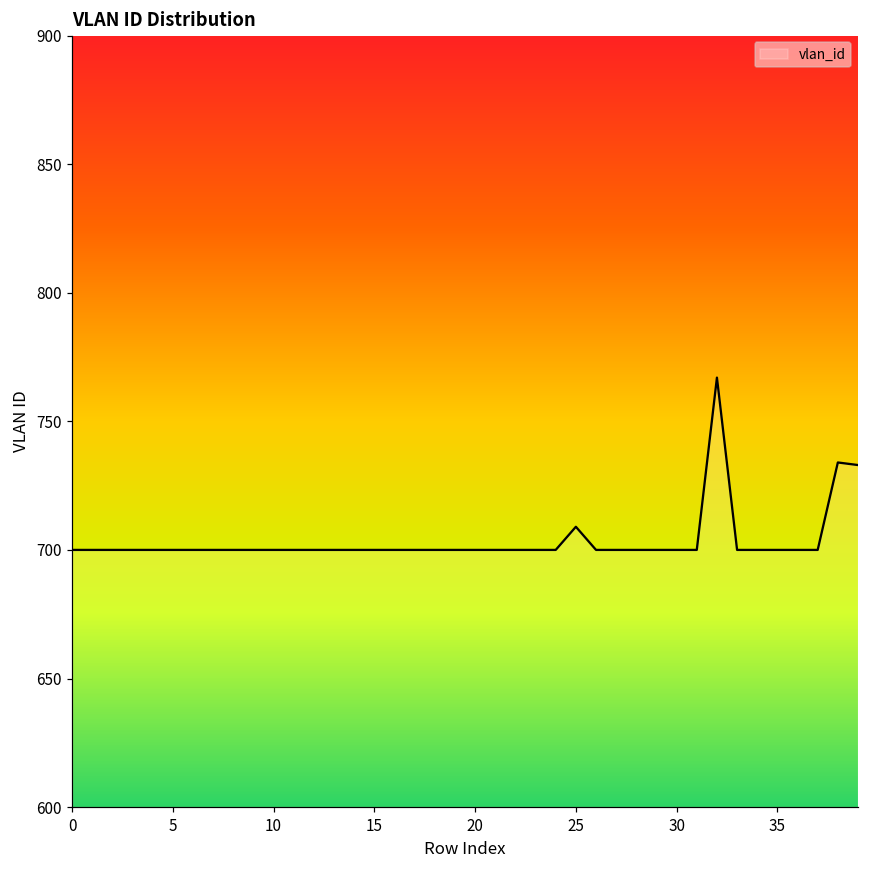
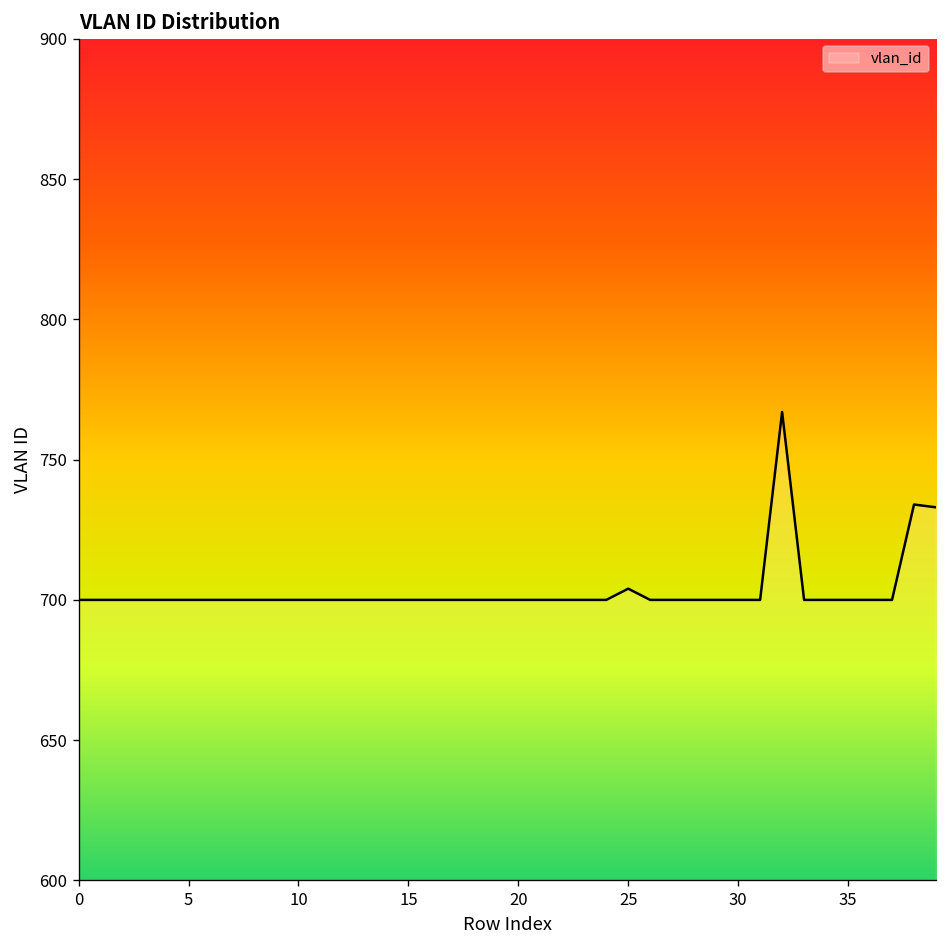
  {
    "0": 700,
    "5": 700,
    "10": 700,
    "15": 700,
    "20": 700,
-   "25": 709,
+   "25": 704,
    "30": 700,
    "35": 700
  }
